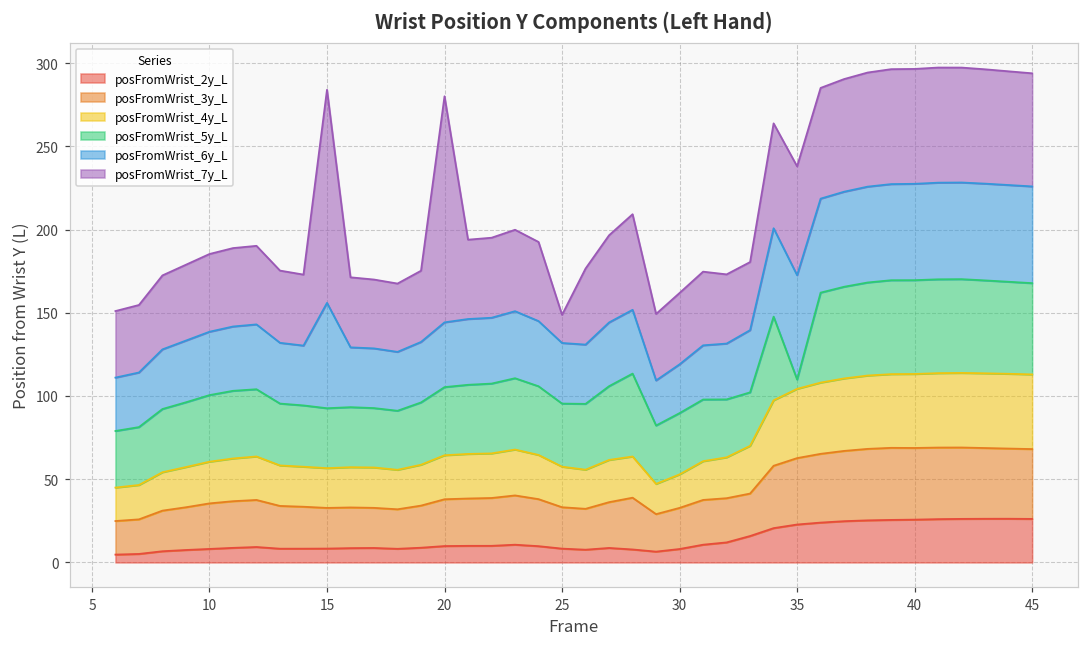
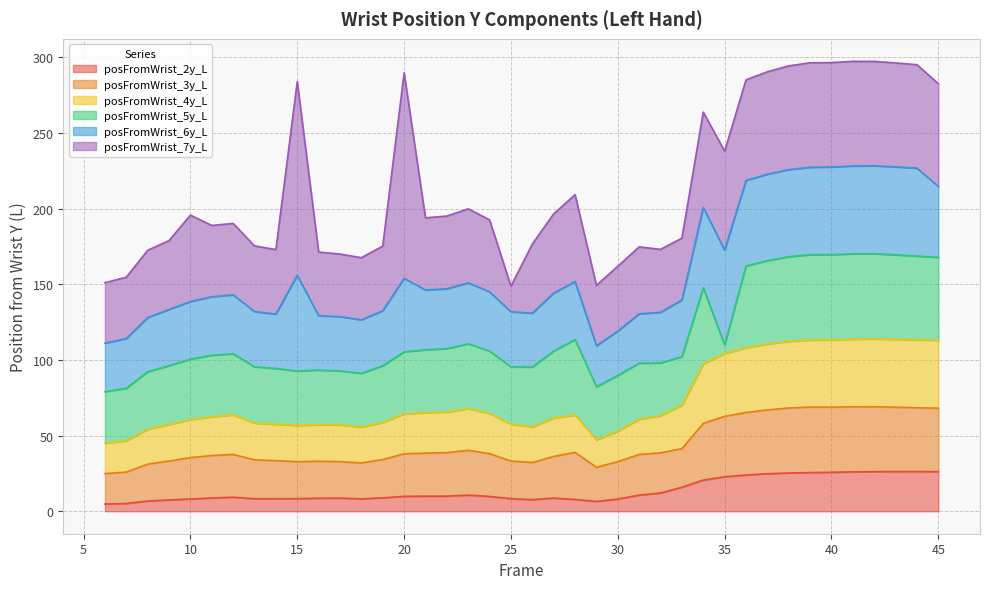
  {
    "posFromWrist_5y_L": {
      "10": 40,
      "15": 36,
      "20": 41,
      "25": 38,
      "30": 37,
      "35": 6,
      "40": 56,
      "45": 55
    },
    "posFromWrist_6y_L": {
      "10": 38,
      "15": 63,
-     "20": 39,
+     "20": 49,
      "25": 36,
      "30": 29,
      "35": 63,
      "40": 58,
-     "45": 58
+     "45": 47
    },
    "posFromWrist_7y_L": {
-     "10": 47,
+     "10": 57,
      "15": 128,
      "20": 136,
      "25": 17,
      "30": 43,
      "35": 65,
      "40": 69,
      "45": 68
    }
  }
